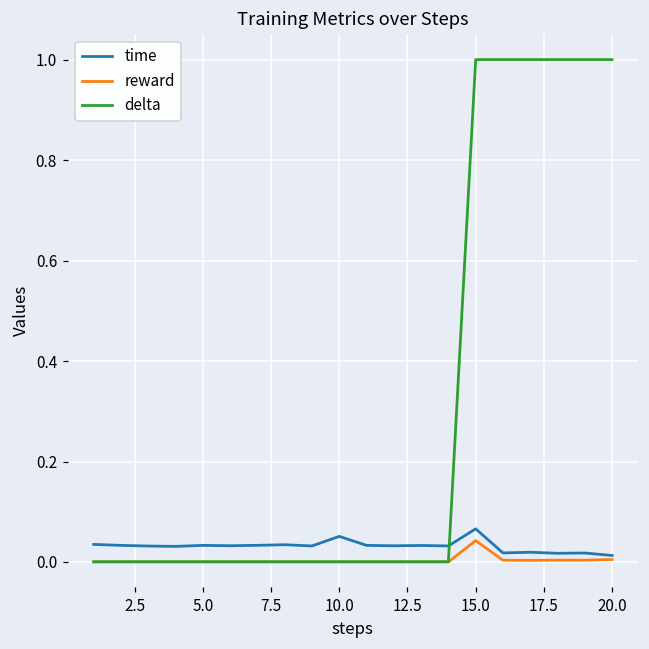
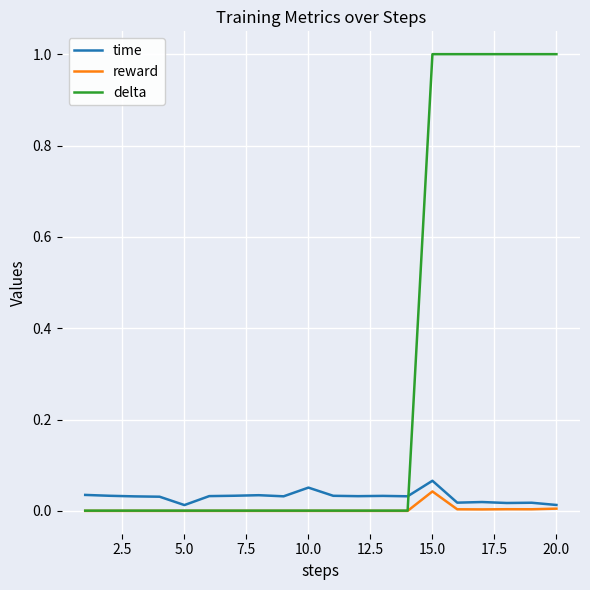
  {
    "time": {
-     "5.0": 0.03,
+     "5.0": 0.01,
      "10.0": 0.05,
      "15.0": 0.07,
      "20.0": 0.01
    },
    "reward": {
      "15.0": 0.04,
      "20.0": 0.00
    },
    "delta": {
      "15.0": 1.00,
      "20.0": 1.00
    }
  }
